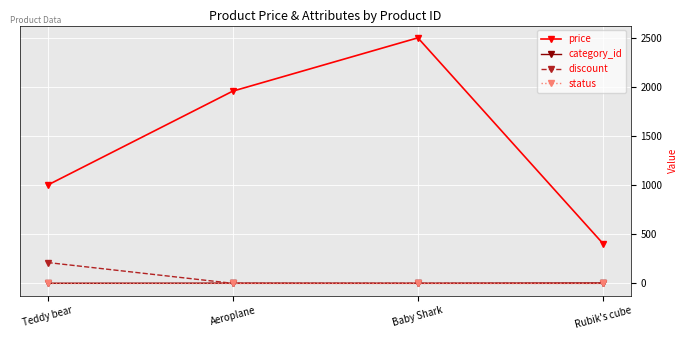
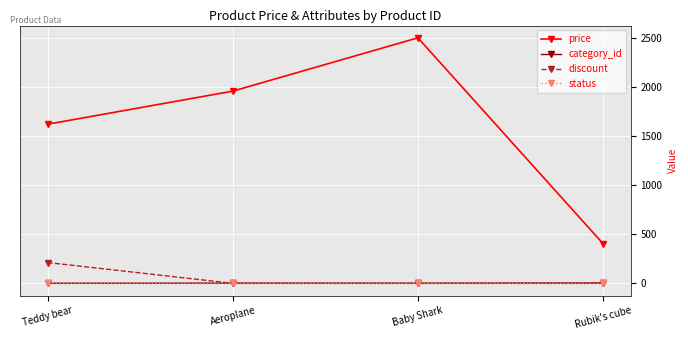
  {
    "price": {
-     "Teddy bear": 1000,
+     "Teddy bear": 1600,
      "Aeroplane": 2000,
      "Baby Shark": 2500,
      "Rubik's cube": 400
    },
    "status": {
      "Teddy bear": 0
    },
    "discount": {
      "Teddy bear": 200
    }
  }
